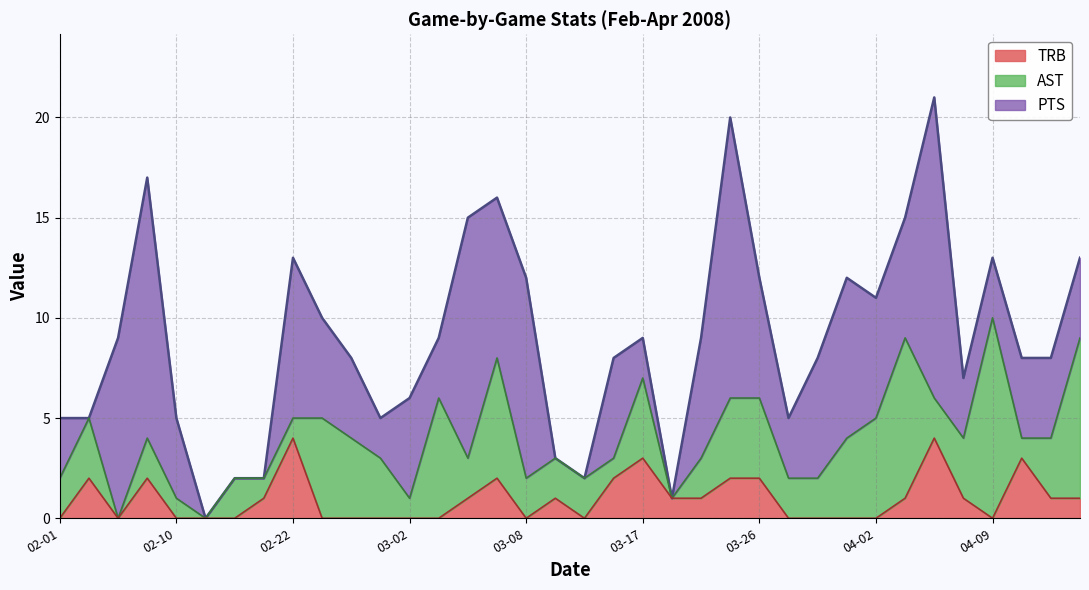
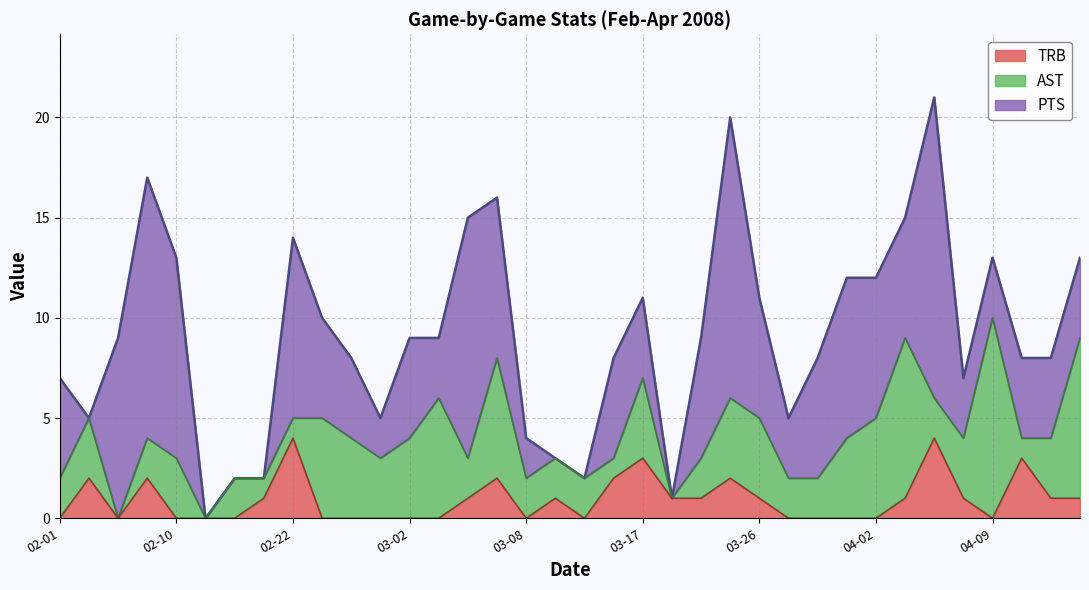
  {
    "TRB": {
      "02-01": 0,
      "02-10": 0,
      "02-22": 4,
      "03-02": 0,
      "03-08": 0,
      "03-17": 3,
-     "03-26": 2,
+     "03-26": 1,
      "04-02": 0,
      "04-09": 0
    },
    "AST": {
      "02-01": 2,
-     "02-10": 1,
+     "02-10": 3,
      "02-22": 1,
-     "03-02": 1,
+     "03-02": 4,
      "03-08": 2,
      "03-17": 4,
      "03-26": 4,
      "04-02": 5,
      "04-09": 10
    },
    "PTS": {
-     "02-01": 3,
-     "02-10": 4,
-     "02-22": 8,
+     "02-01": 5,
+     "02-10": 10,
+     "02-22": 9,
      "03-02": 5,
-     "03-08": 10,
-     "03-17": 2,
+     "03-08": 2,
+     "03-17": 4,
      "03-26": 6,
-     "04-02": 6,
+     "04-02": 7,
      "04-09": 3
    }
  }
